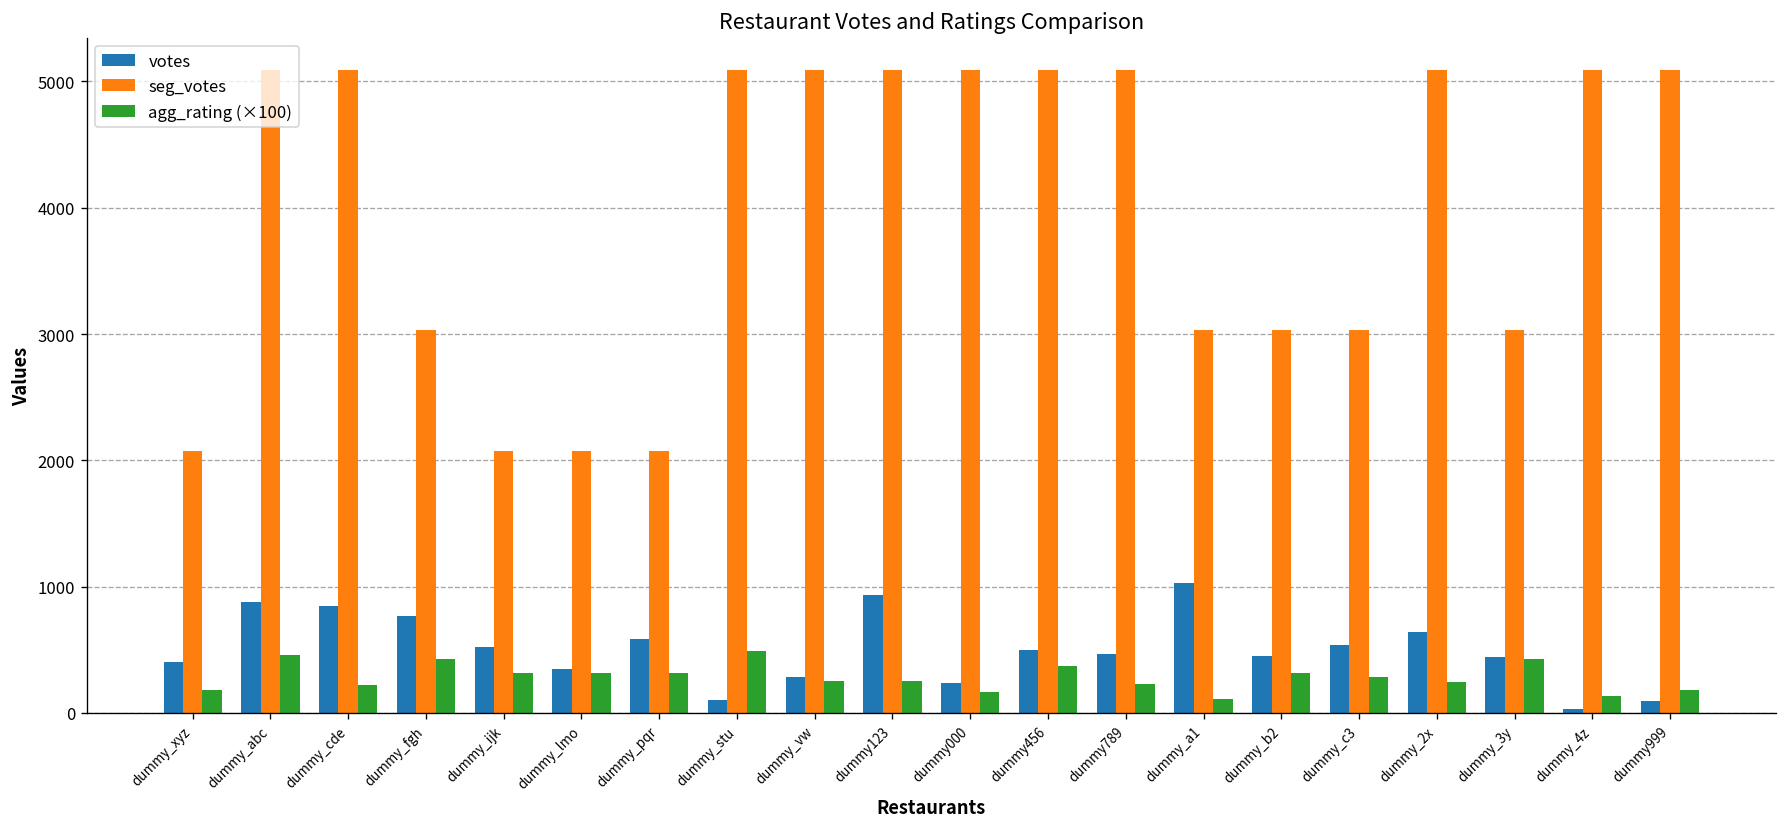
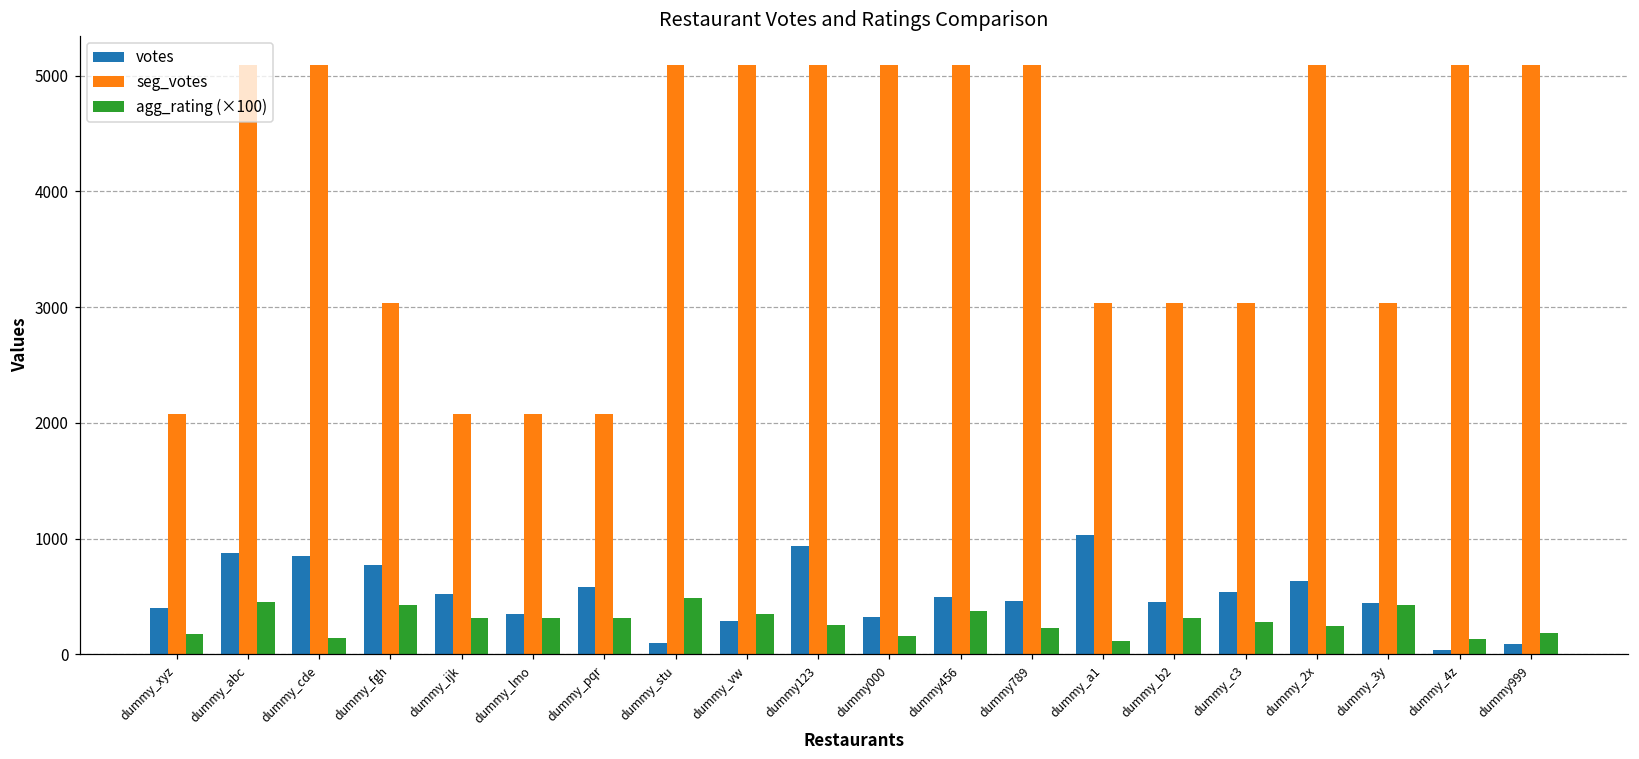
  {
    "votes": {
      "dummy_xyz": 400,
      "dummy_abc": 880,
      "dummy_cde": 850,
      "dummy_fgh": 770,
      "dummy_ijk": 520,
      "dummy_lmo": 350,
      "dummy_pqr": 580,
      "dummy_stu": 100,
      "dummy_vw": 290,
      "dummy123": 930,
-     "dummy000": 240,
+     "dummy000": 320,
      "dummy456": 500,
      "dummy789": 460,
      "dummy_a1": 1030,
      "dummy_b2": 450,
      "dummy_c3": 540,
      "dummy_2x": 640,
      "dummy_3y": 440,
      "dummy_4z": 30,
      "dummy999": 90
    },
    "seg_votes": {
      "dummy_xyz": 2070,
      "dummy_cde": 5090,
      "dummy_fgh": 3030,
      "dummy_ijk": 2070,
      "dummy_lmo": 2070,
      "dummy_pqr": 2070,
      "dummy_stu": 5090,
      "dummy_vw": 5090,
      "dummy123": 5090,
      "dummy000": 5090,
      "dummy456": 5090,
      "dummy789": 5090,
      "dummy_a1": 3030,
      "dummy_b2": 3030,
      "dummy_c3": 3030,
      "dummy_2x": 5090,
      "dummy_3y": 3030,
      "dummy_4z": 5090,
      "dummy999": 5090
    },
    "agg_rating (×100)": {
      "dummy_xyz": 180,
      "dummy_abc": 460,
-     "dummy_cde": 220,
+     "dummy_cde": 140,
      "dummy_fgh": 420,
      "dummy_ijk": 320,
      "dummy_lmo": 320,
      "dummy_pqr": 320,
      "dummy_stu": 490,
-     "dummy_vw": 260,
+     "dummy_vw": 350,
      "dummy123": 250,
      "dummy000": 160,
      "dummy456": 370,
      "dummy789": 230,
      "dummy_a1": 110,
      "dummy_b2": 310,
      "dummy_c3": 280,
      "dummy_2x": 250,
      "dummy_3y": 430,
      "dummy_4z": 140,
      "dummy999": 180
    }
  }
